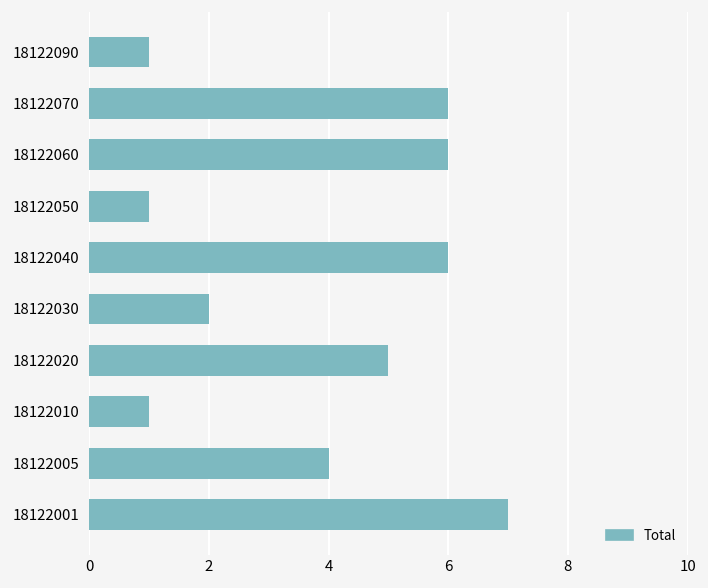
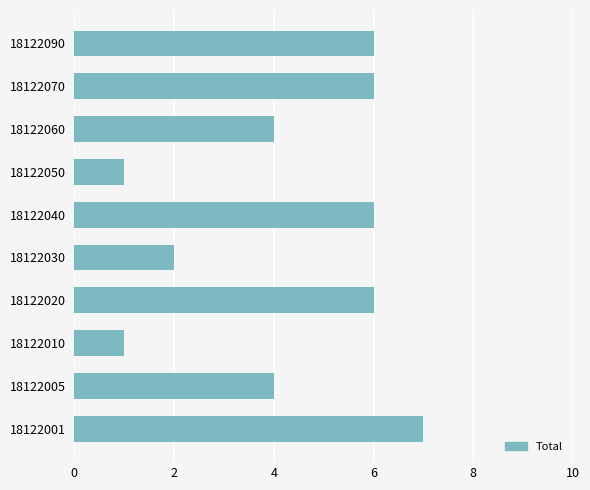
  {
-   "18122090": 1,
+   "18122090": 6,
    "18122070": 6,
-   "18122060": 6,
+   "18122060": 4,
    "18122050": 1,
    "18122040": 6,
    "18122030": 2,
-   "18122020": 5,
+   "18122020": 6,
    "18122010": 1,
    "18122005": 4,
    "18122001": 7
  }
